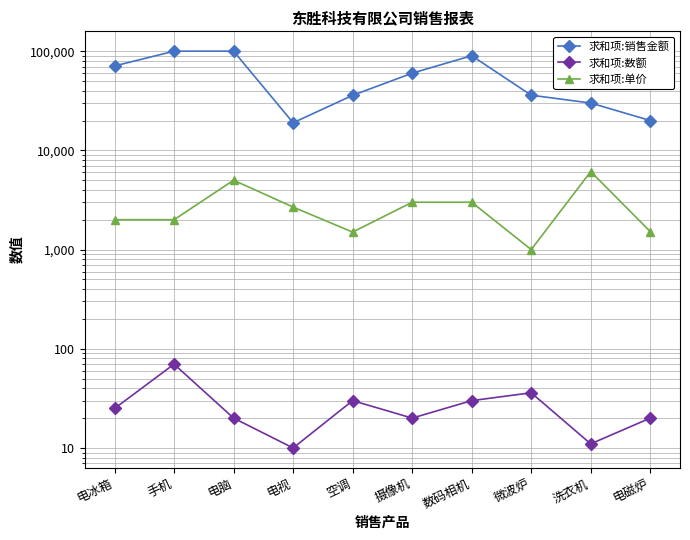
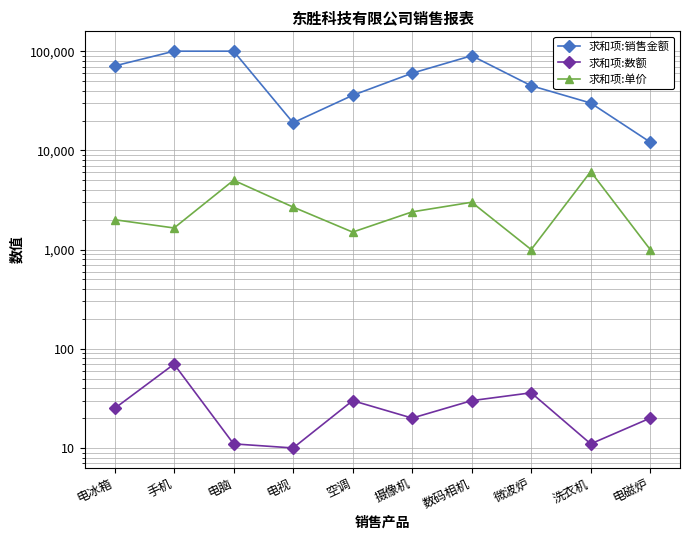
  {
    "求和项:销售金额": {
      "电冰箱": "70,000",
      "手机": "100,000",
      "电脑": "100,000",
      "电视": "19,000",
      "空调": "36,000",
      "摄像机": "60,000",
      "数码相机": "90,000",
-     "微波炉": "36,000",
+     "微波炉": "40,000",
      "洗衣机": "30,000",
-     "电磁炉": "20,000"
+     "电磁炉": "12,000"
    },
    "求和项:数额": {
      "电冰箱": "25",
      "手机": "70",
-     "电脑": "20",
+     "电脑": "11",
      "电视": "10",
      "空调": "30",
      "摄像机": "20",
      "数码相机": "30",
      "微波炉": "36",
      "洗衣机": "11",
      "电磁炉": "20"
    },
    "求和项:单价": {
      "电冰箱": "2,000",
-     "手机": "2,000",
+     "手机": "1,700",
      "电脑": "5,000",
      "电视": "2,700",
      "空调": "1,500",
-     "摄像机": "3,000",
+     "摄像机": "2,400",
      "数码相机": "3,000",
      "微波炉": "1,000",
      "洗衣机": "6,000",
-     "电磁炉": "1,500"
+     "电磁炉": "1,000"
    }
  }
